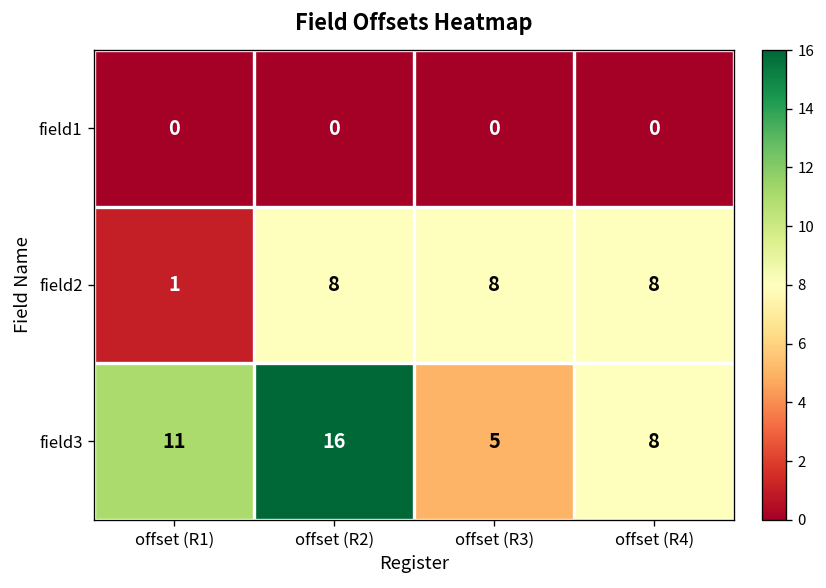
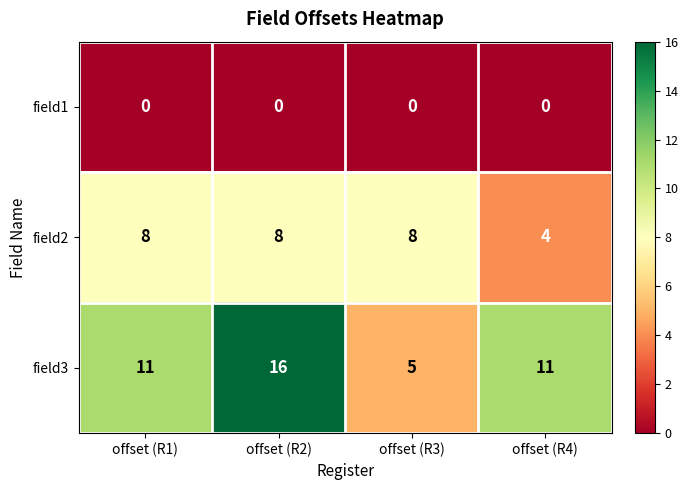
  {
    "field1": {
      "offset (R1)": 0,
      "offset (R2)": 0,
      "offset (R3)": 0,
      "offset (R4)": 0
    },
    "field2": {
-     "offset (R1)": 1,
+     "offset (R1)": 8,
      "offset (R2)": 8,
      "offset (R3)": 8,
-     "offset (R4)": 8
+     "offset (R4)": 4
    },
    "field3": {
      "offset (R1)": 11,
      "offset (R2)": 16,
      "offset (R3)": 5,
-     "offset (R4)": 8
+     "offset (R4)": 11
    }
  }
